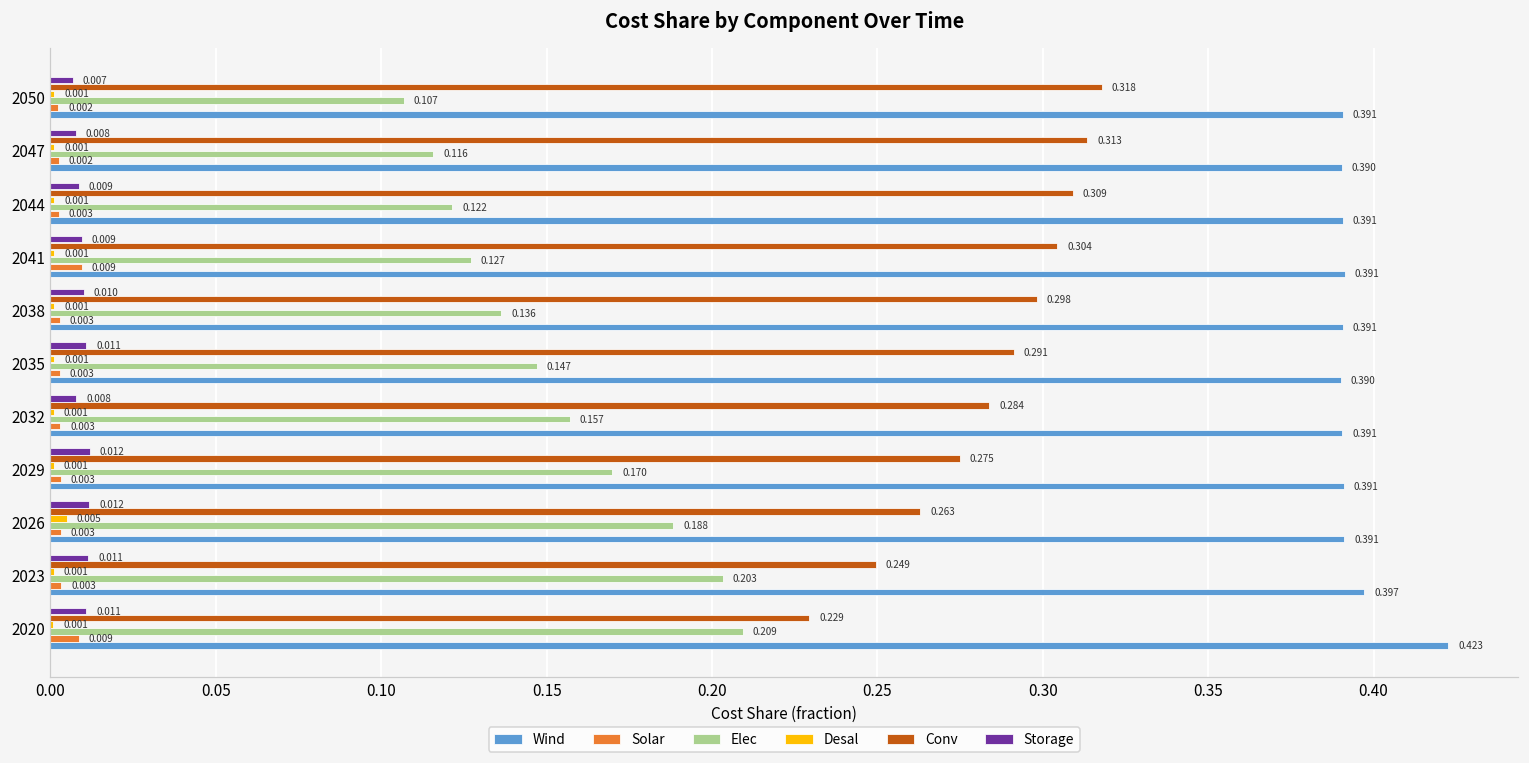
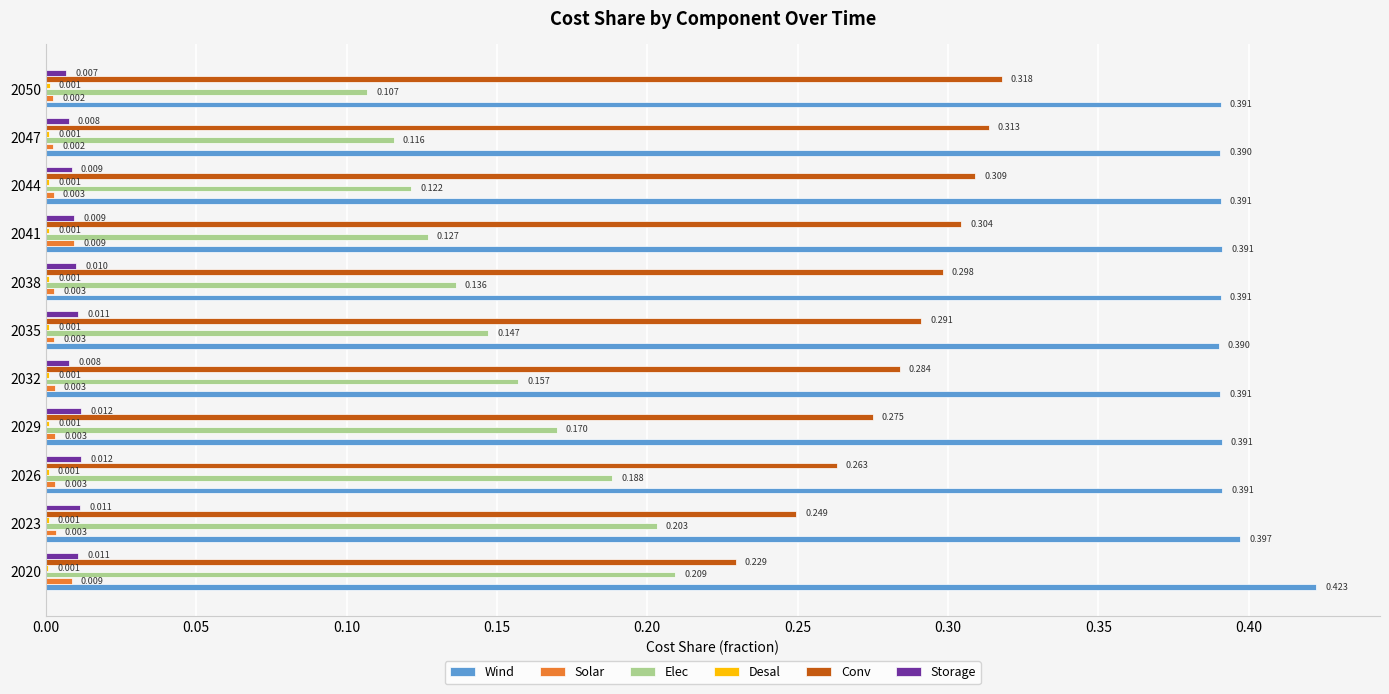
  {
    "Wind": {
      "2050": 0.391,
      "2047": 0.390,
      "2044": 0.391,
      "2041": 0.391,
      "2038": 0.391,
      "2035": 0.390,
      "2032": 0.391,
      "2029": 0.391,
      "2026": 0.391,
      "2023": 0.397,
      "2020": 0.423
    },
    "Solar": {
      "2050": 0.002,
      "2047": 0.002,
      "2044": 0.003,
      "2041": 0.009,
      "2038": 0.003,
      "2035": 0.003,
      "2032": 0.003,
      "2029": 0.003,
      "2026": 0.003,
      "2023": 0.003,
      "2020": 0.009
    },
    "Elec": {
      "2050": 0.107,
      "2047": 0.116,
      "2044": 0.122,
      "2041": 0.127,
      "2038": 0.136,
      "2035": 0.147,
      "2032": 0.157,
      "2029": 0.170,
      "2026": 0.188,
      "2023": 0.203,
      "2020": 0.209
    },
    "Desal": {
      "2050": 0.001,
      "2047": 0.001,
      "2044": 0.001,
      "2041": 0.001,
      "2038": 0.001,
      "2035": 0.001,
      "2032": 0.001,
      "2029": 0.001,
-     "2026": 0.005,
+     "2026": 0.001,
      "2023": 0.001,
      "2020": 0.001
    },
    "Conv": {
      "2050": 0.318,
      "2047": 0.313,
      "2044": 0.309,
      "2041": 0.304,
      "2038": 0.298,
      "2035": 0.291,
      "2032": 0.284,
      "2029": 0.275,
      "2026": 0.263,
      "2023": 0.249,
      "2020": 0.229
    },
    "Storage": {
      "2050": 0.007,
      "2047": 0.008,
      "2044": 0.009,
      "2041": 0.009,
      "2038": 0.010,
      "2035": 0.011,
      "2032": 0.008,
      "2029": 0.012,
      "2026": 0.012,
      "2023": 0.011,
      "2020": 0.011
    }
  }
